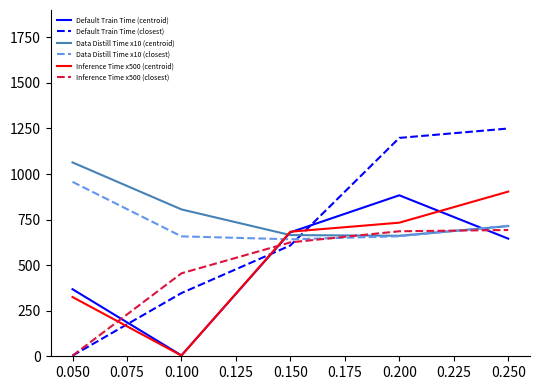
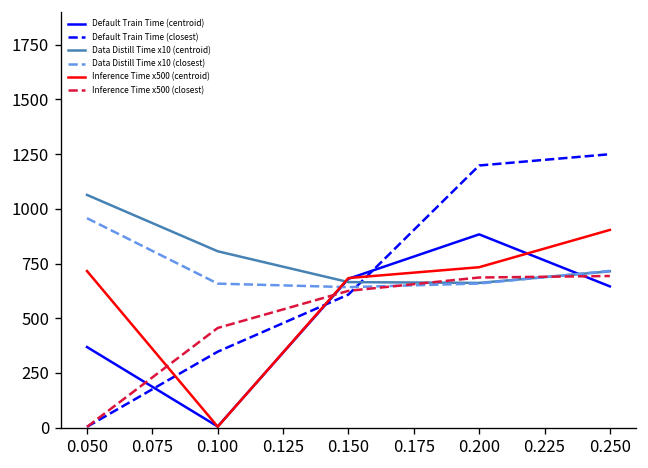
  {
    "Data Distill Time x10 (centroid)": {
      "0.050": 1060,
      "0.100": 810,
      "0.150": 660
    },
    "Data Distill Time x10 (closest)": {
      "0.050": 960,
      "0.100": 660,
      "0.150": 640
    },
    "Inference Time x500 (centroid)": {
-     "0.050": 330,
+     "0.050": 720,
      "0.200": 730,
      "0.250": 900
    },
    "Inference Time x500 (closest)": {
      "0.100": 460,
      "0.150": 620,
      "0.200": 690,
      "0.250": 690
    }
  }
